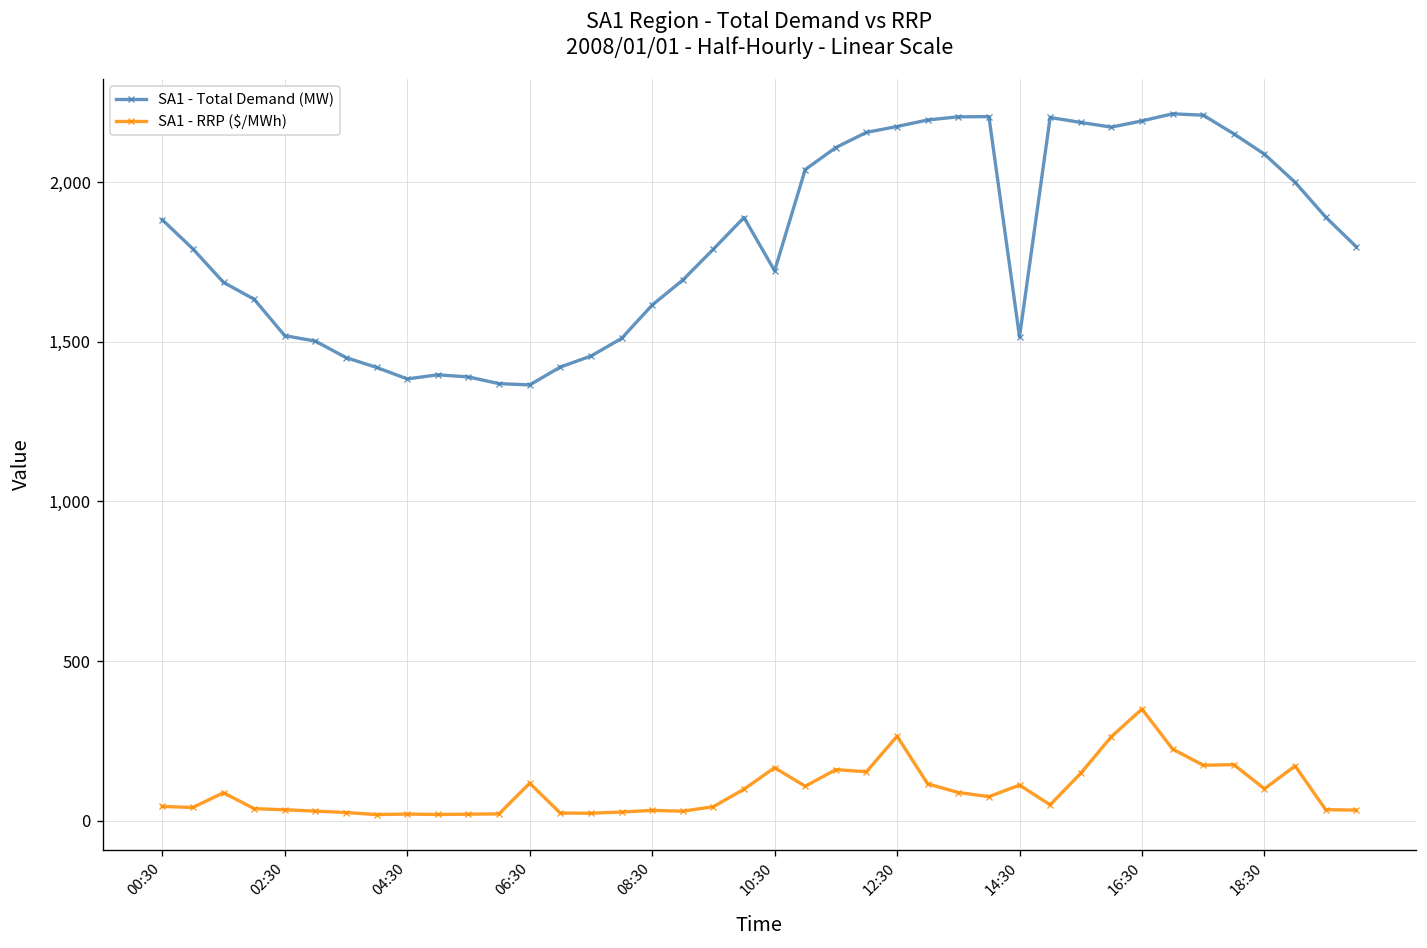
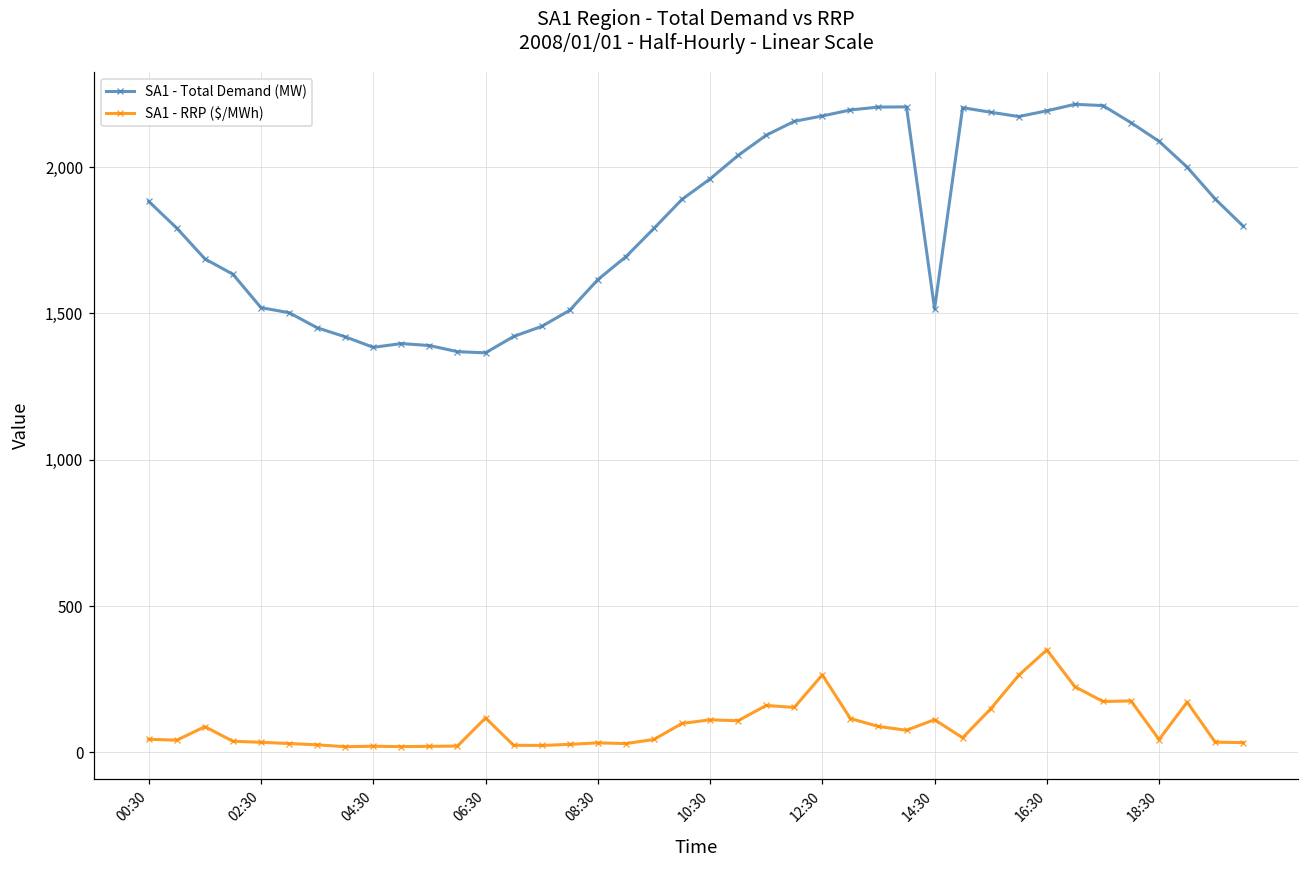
  {
    "SA1 - Total Demand (MW)": {
      "00:30": "1,880",
      "02:30": "1,520",
      "04:30": "1,380",
      "06:30": "1,370",
      "08:30": "1,620",
-     "10:30": "1,720",
+     "10:30": "1,960",
      "12:30": "2,170",
      "14:30": "1,520",
      "16:30": "2,190",
      "18:30": "2,090"
    },
    "SA1 - RRP ($/MWh)": {
      "00:30": "40",
      "02:30": "30",
      "04:30": "20",
      "06:30": "120",
      "08:30": "30",
-     "10:30": "170",
+     "10:30": "110",
      "12:30": "260",
      "14:30": "110",
      "16:30": "350",
-     "18:30": "100"
+     "18:30": "40"
    }
  }
